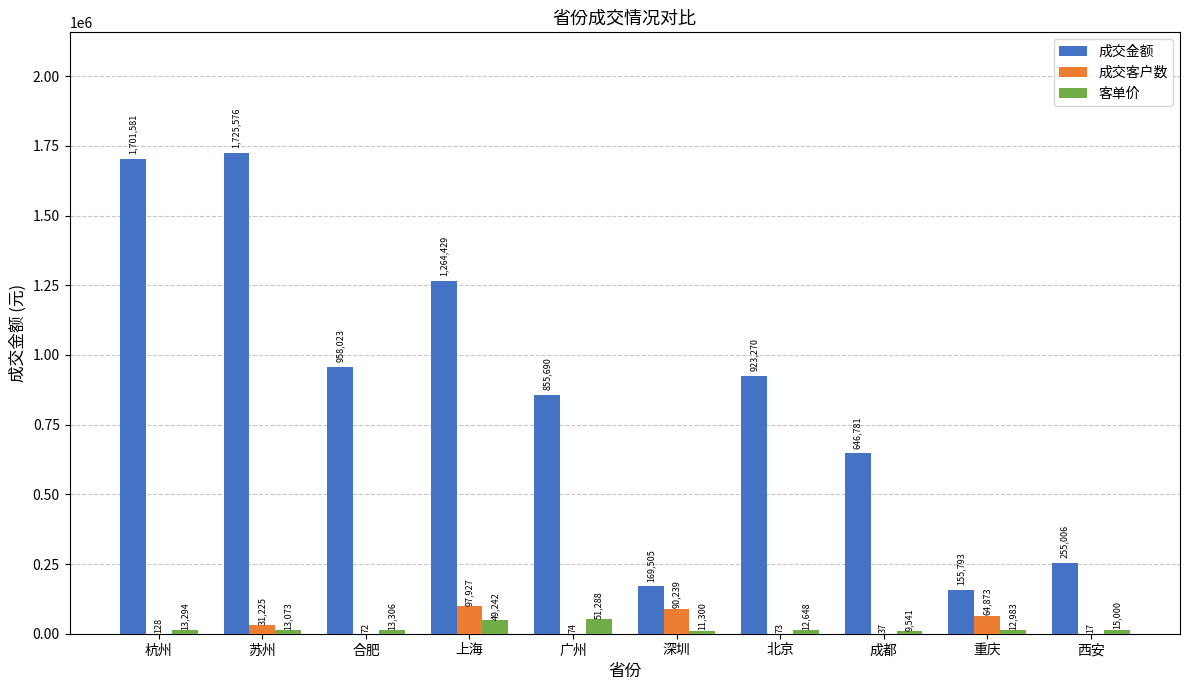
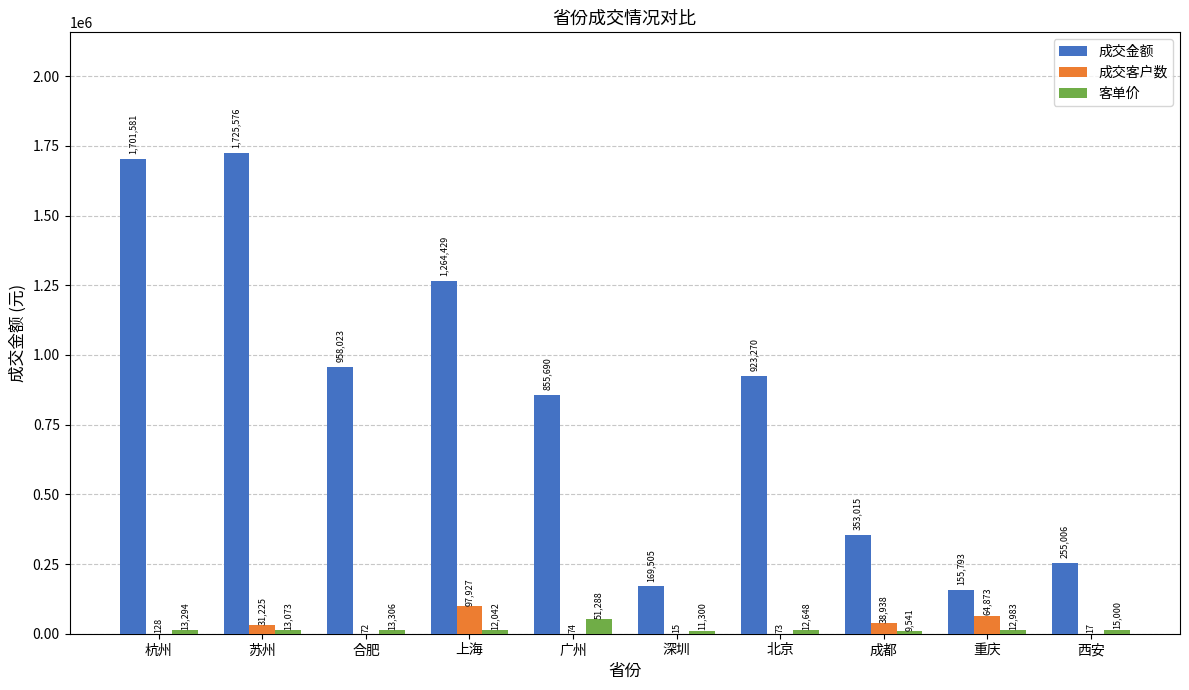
  {
    "成交金额": {
      "杭州": "1,701,581",
      "苏州": "1,725,576",
      "合肥": "958,023",
      "上海": "1,264,429",
      "广州": "855,690",
      "深圳": "169,505",
      "北京": "923,270",
-     "成都": "646,781",
+     "成都": "353,015",
      "重庆": "155,793",
      "西安": "255,006"
    },
    "成交客户数": {
      "杭州": "128",
      "苏州": "31,225",
      "合肥": "72",
      "上海": "97,927",
      "广州": "74",
-     "深圳": "90,239",
+     "深圳": "15",
      "北京": "73",
-     "成都": "37",
+     "成都": "38,938",
      "重庆": "64,873",
      "西安": "17"
    },
    "客单价": {
      "杭州": "13,294",
      "苏州": "13,073",
      "合肥": "13,306",
-     "上海": "49,242",
+     "上海": "12,042",
      "广州": "51,288",
      "深圳": "11,300",
      "北京": "12,648",
      "成都": "9,541",
      "重庆": "12,983",
      "西安": "15,000"
    }
  }
